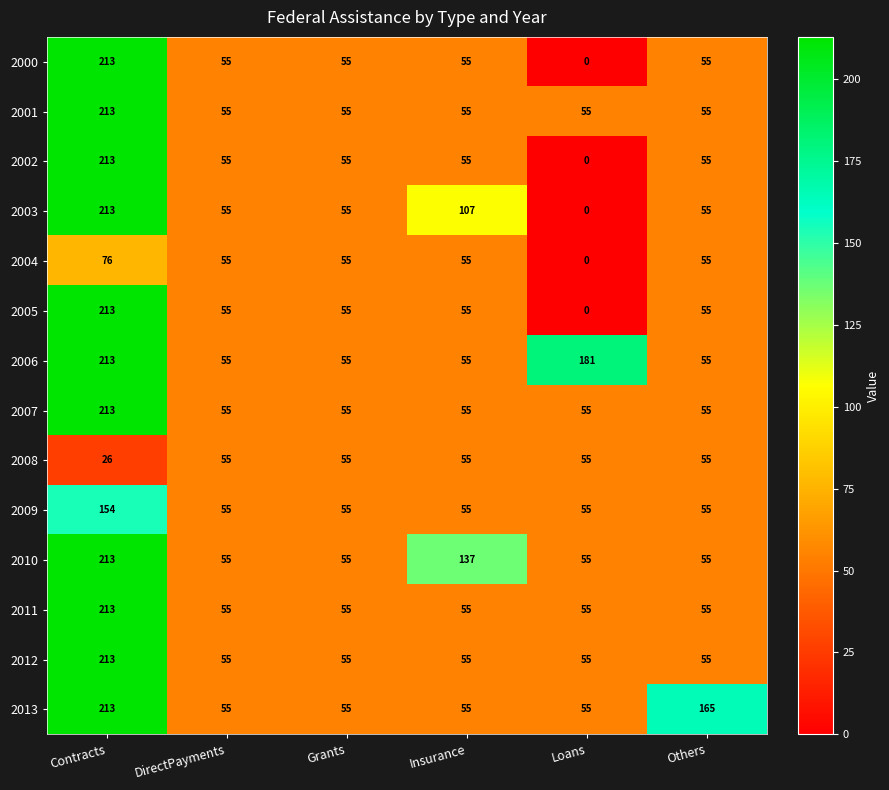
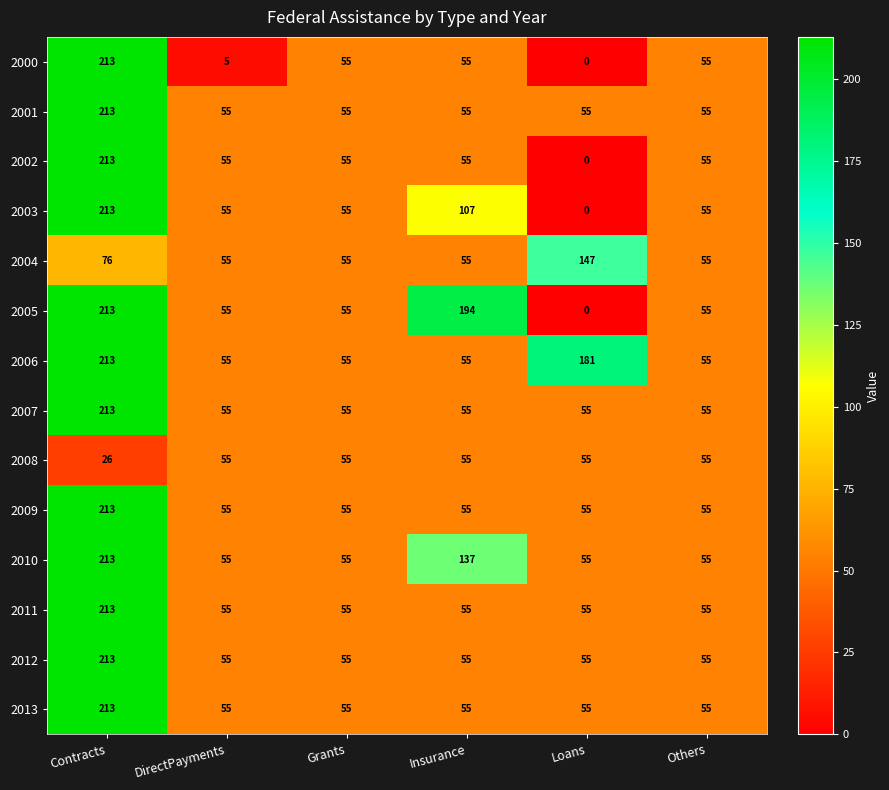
  {
    "2000": {
      "Contracts": 213,
-     "DirectPayments": 55,
+     "DirectPayments": 5,
      "Grants": 55,
      "Insurance": 55,
      "Loans": 0,
      "Others": 55
    },
    "2001": {
      "Contracts": 213,
      "DirectPayments": 55,
      "Grants": 55,
      "Insurance": 55,
      "Loans": 55,
      "Others": 55
    },
    "2002": {
      "Contracts": 213,
      "DirectPayments": 55,
      "Grants": 55,
      "Insurance": 55,
      "Loans": 0,
      "Others": 55
    },
    "2003": {
      "Contracts": 213,
      "DirectPayments": 55,
      "Grants": 55,
      "Insurance": 107,
      "Loans": 0,
      "Others": 55
    },
    "2004": {
      "Contracts": 76,
      "DirectPayments": 55,
      "Grants": 55,
      "Insurance": 55,
-     "Loans": 0,
+     "Loans": 147,
      "Others": 55
    },
    "2005": {
      "Contracts": 213,
      "DirectPayments": 55,
      "Grants": 55,
-     "Insurance": 55,
+     "Insurance": 194,
      "Loans": 0,
      "Others": 55
    },
    "2006": {
      "Contracts": 213,
      "DirectPayments": 55,
      "Grants": 55,
      "Insurance": 55,
      "Loans": 181,
      "Others": 55
    },
    "2007": {
      "Contracts": 213,
      "DirectPayments": 55,
      "Grants": 55,
      "Insurance": 55,
      "Loans": 55,
      "Others": 55
    },
    "2008": {
      "Contracts": 26,
      "DirectPayments": 55,
      "Grants": 55,
      "Insurance": 55,
      "Loans": 55,
      "Others": 55
    },
    "2009": {
-     "Contracts": 154,
+     "Contracts": 213,
      "DirectPayments": 55,
      "Grants": 55,
      "Insurance": 55,
      "Loans": 55,
      "Others": 55
    },
    "2010": {
      "Contracts": 213,
      "DirectPayments": 55,
      "Grants": 55,
      "Insurance": 137,
      "Loans": 55,
      "Others": 55
    },
    "2011": {
      "Contracts": 213,
      "DirectPayments": 55,
      "Grants": 55,
      "Insurance": 55,
      "Loans": 55,
      "Others": 55
    },
    "2012": {
      "Contracts": 213,
      "DirectPayments": 55,
      "Grants": 55,
      "Insurance": 55,
      "Loans": 55,
      "Others": 55
    },
    "2013": {
      "Contracts": 213,
      "DirectPayments": 55,
      "Grants": 55,
      "Insurance": 55,
      "Loans": 55,
-     "Others": 165
+     "Others": 55
    }
  }
